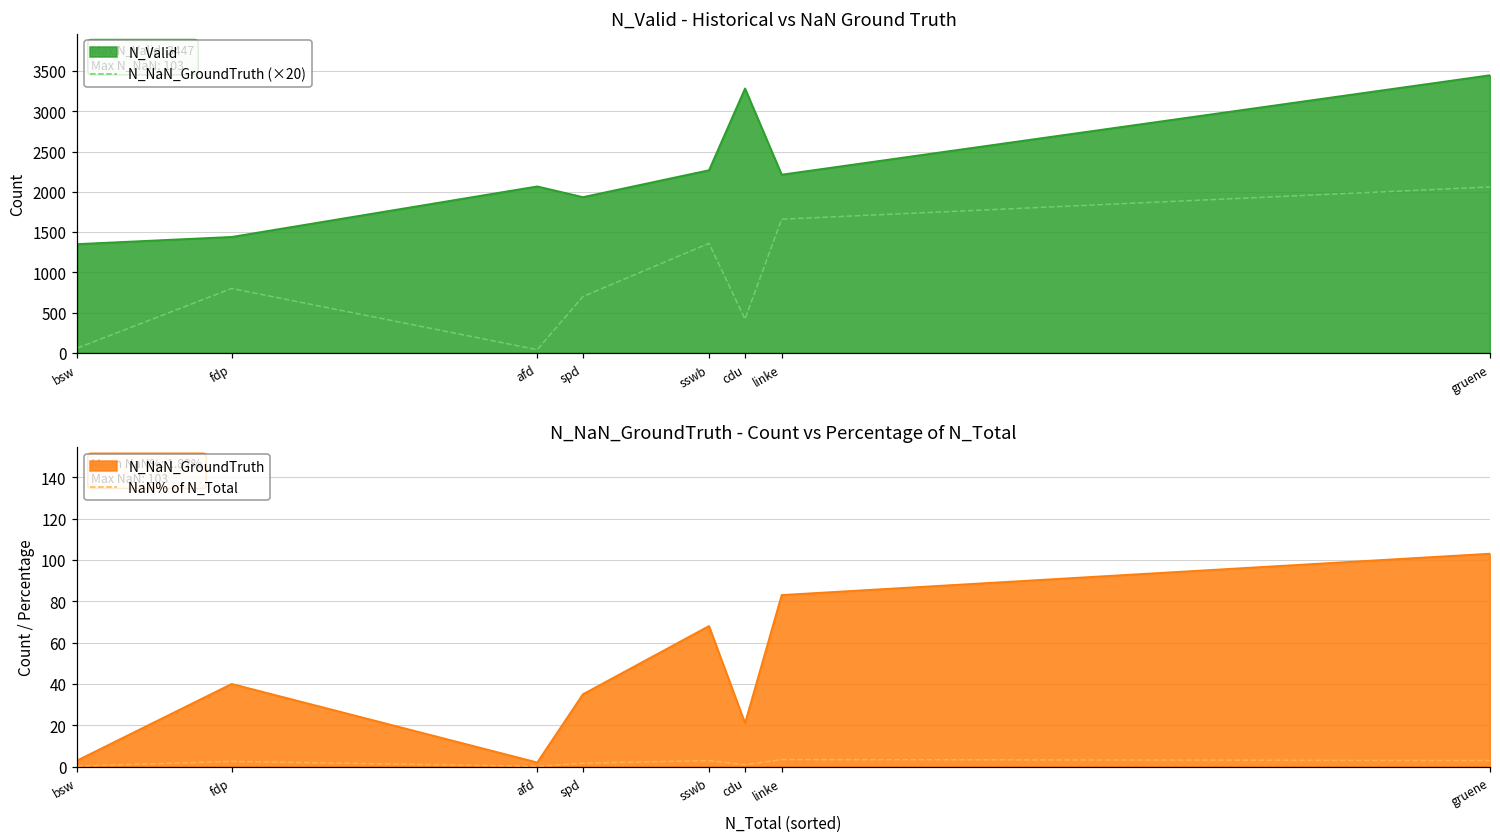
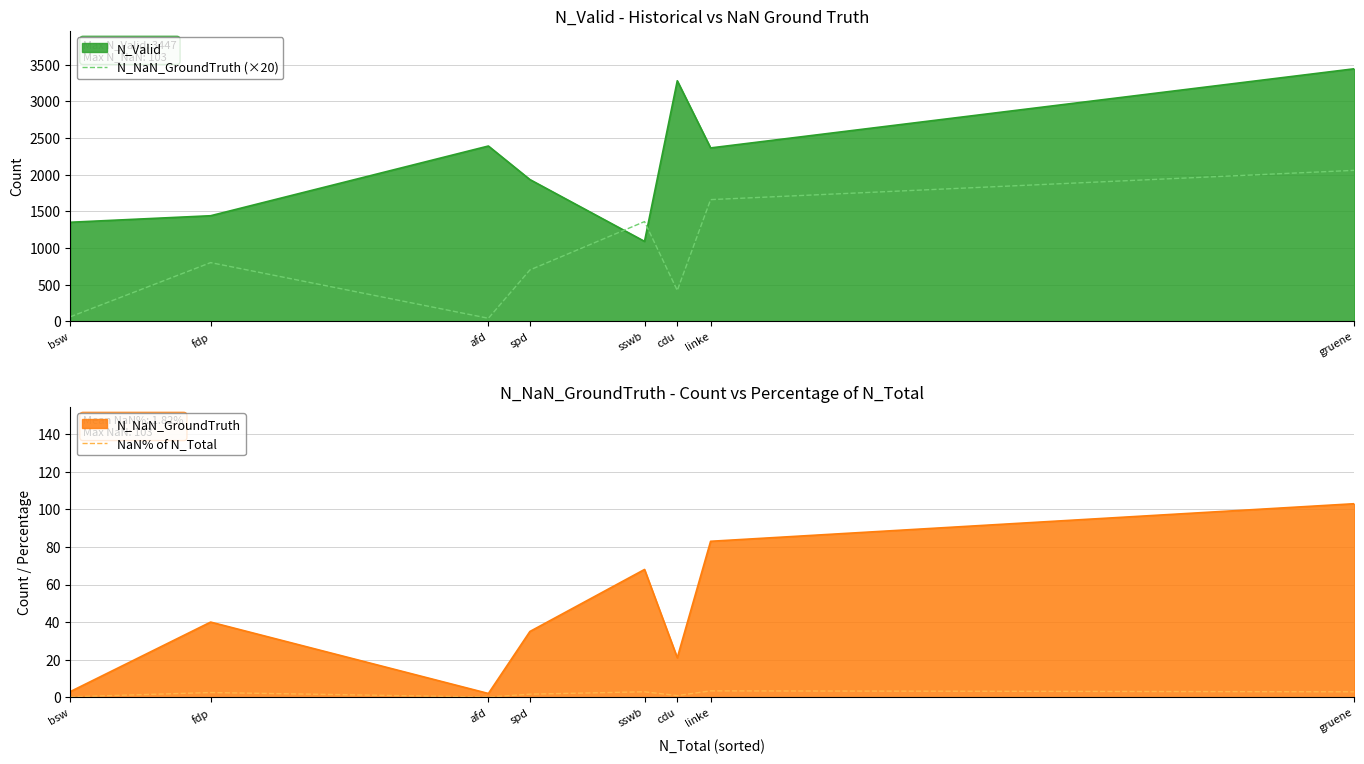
  {
    "N_Valid - Historical vs NaN Ground Truth": {
      "N_Valid": {
        "bsw": 1400,
        "fdp": 1400,
-       "afd": 2100,
+       "afd": 2400,
        "spd": 1900,
-       "sswb": 2300,
+       "sswb": 1100,
        "cdu": 3300,
-       "linke": 2200,
+       "linke": 2400,
        "gruene": 3400
      },
      "N_NaN_GroundTruth (×20)": {
        "bsw": 100,
        "fdp": 800,
        "afd": 0,
        "spd": 700,
        "sswb": 1400,
        "cdu": 400,
        "linke": 1700,
        "gruene": 2100
      }
    }
  }
